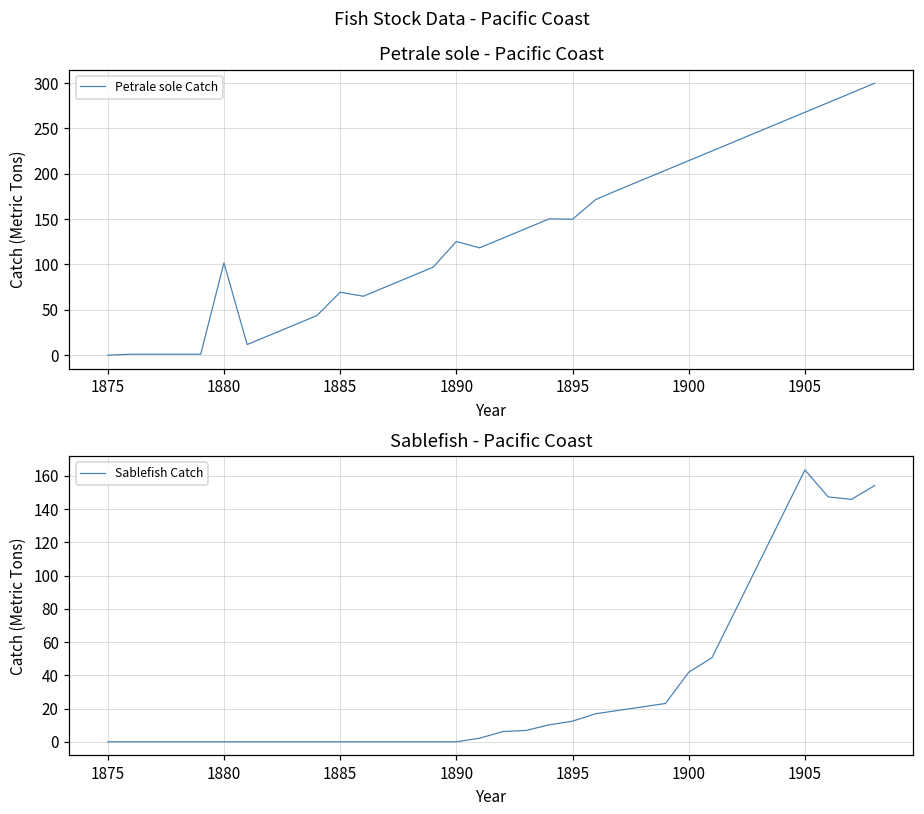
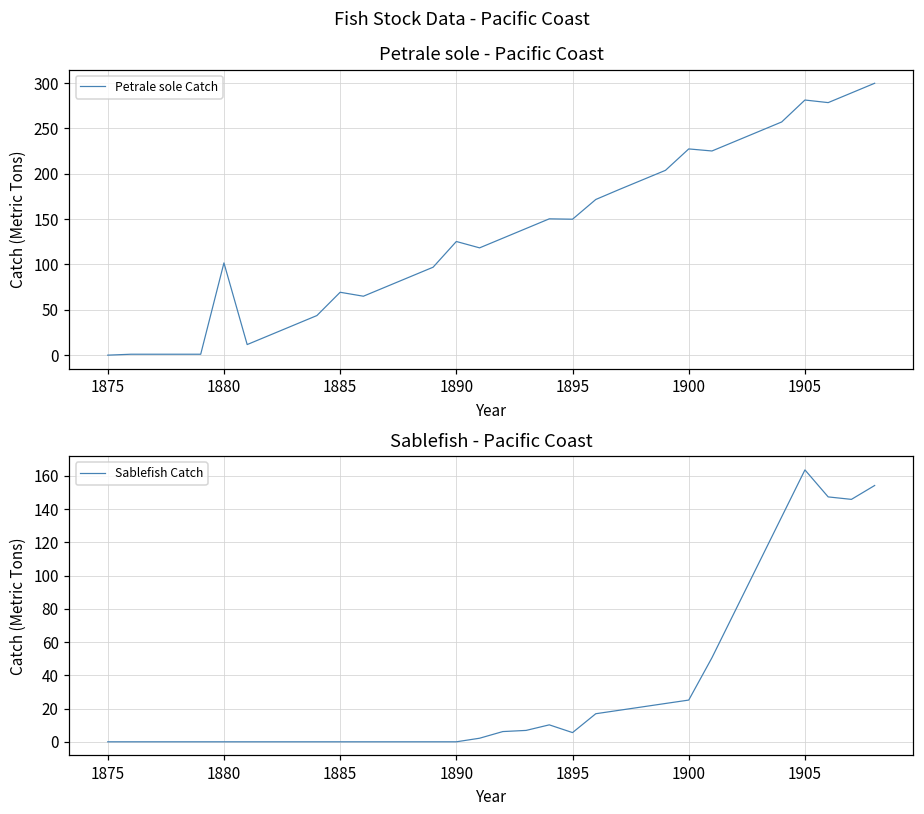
  {
    "Petrale sole - Pacific Coast": {
      "1875": 0,
      "1880": 100,
      "1885": 70,
      "1890": 130,
      "1895": 150,
-     "1900": 210,
-     "1905": 270
+     "1900": 230,
+     "1905": 280
    },
    "Sablefish - Pacific Coast": {
      "1875": 0,
      "1880": 0,
      "1885": 0,
      "1890": 0,
-     "1895": 12,
-     "1900": 42,
+     "1895": 6,
+     "1900": 25,
      "1905": 164
    }
  }
